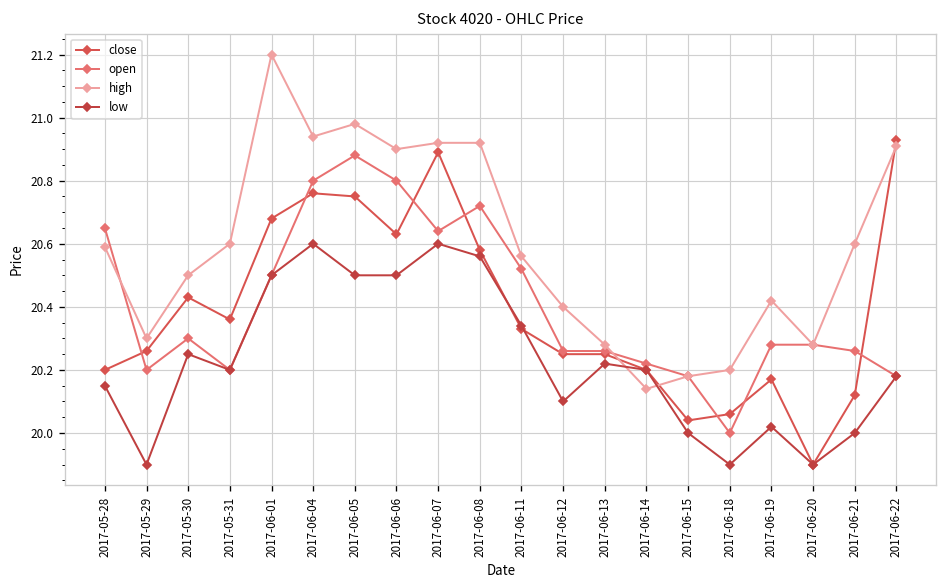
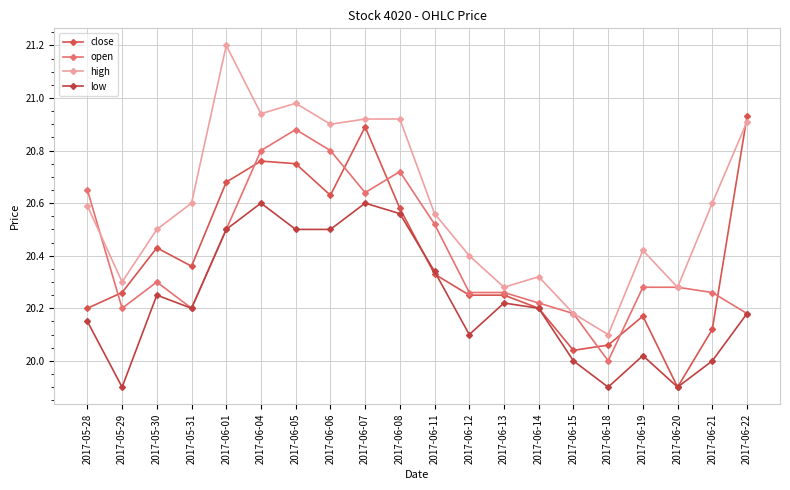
  {
    "high": {
      "2017-05-28": 20.59,
      "2017-05-29": 20.30,
      "2017-05-30": 20.50,
      "2017-05-31": 20.60,
      "2017-06-01": 21.20,
      "2017-06-04": 20.94,
      "2017-06-05": 20.98,
      "2017-06-06": 20.90,
      "2017-06-07": 20.92,
      "2017-06-08": 20.92,
      "2017-06-11": 20.56,
      "2017-06-12": 20.40,
      "2017-06-13": 20.28,
-     "2017-06-14": 20.14,
-     "2017-06-18": 20.2,
+     "2017-06-14": 20.32,
+     "2017-06-18": 20.1,
      "2017-06-19": 20.42,
      "2017-06-21": 20.60,
      "2017-06-22": 20.91
    }
  }
